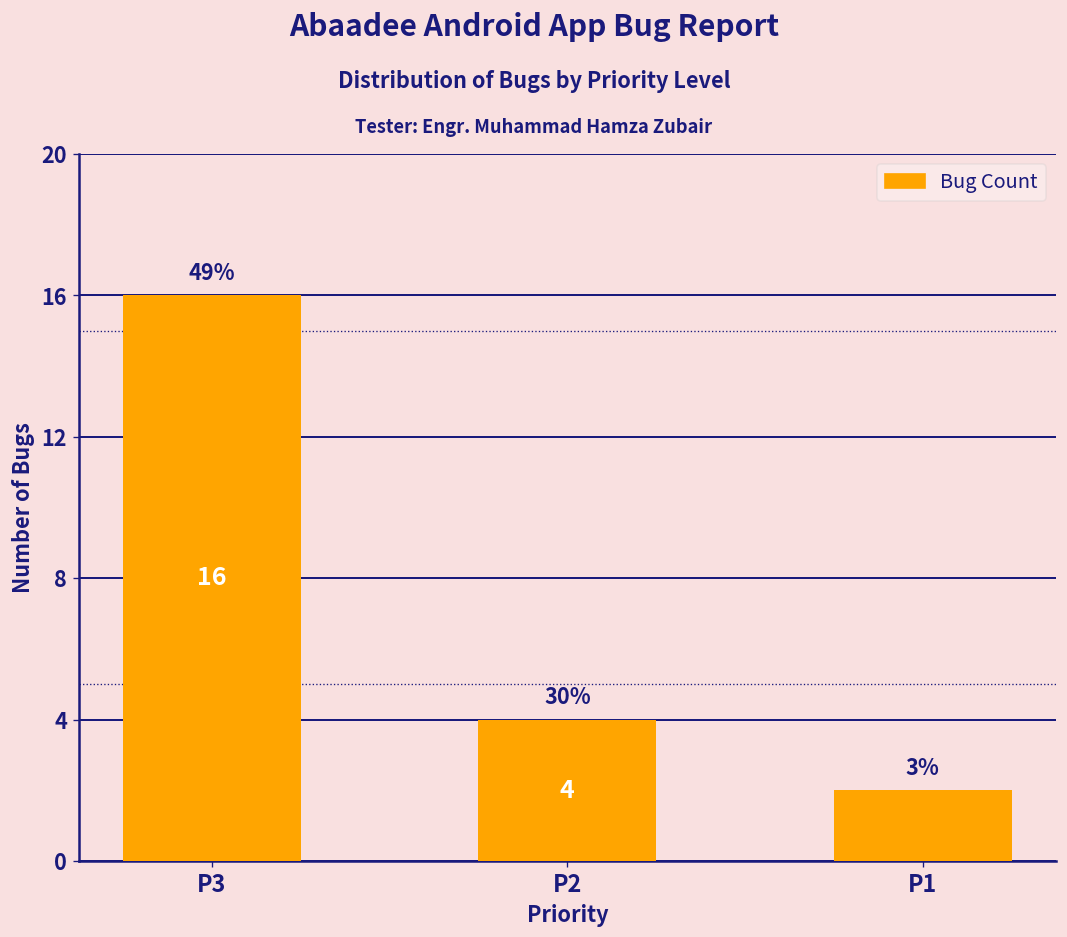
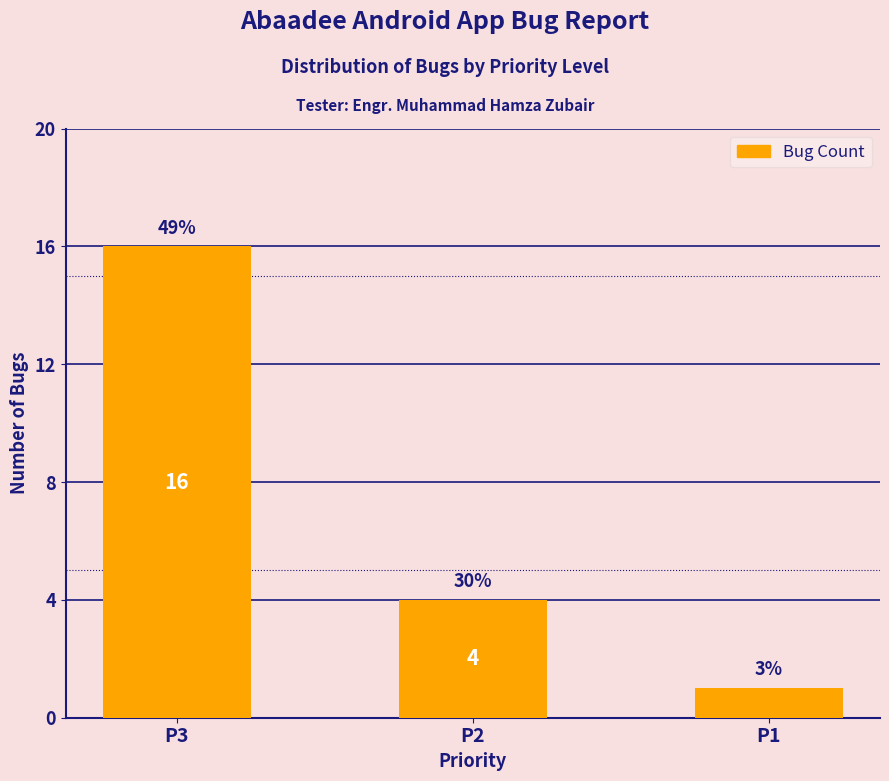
  {
-   "P1": 2
+   "P1": 1
  }
